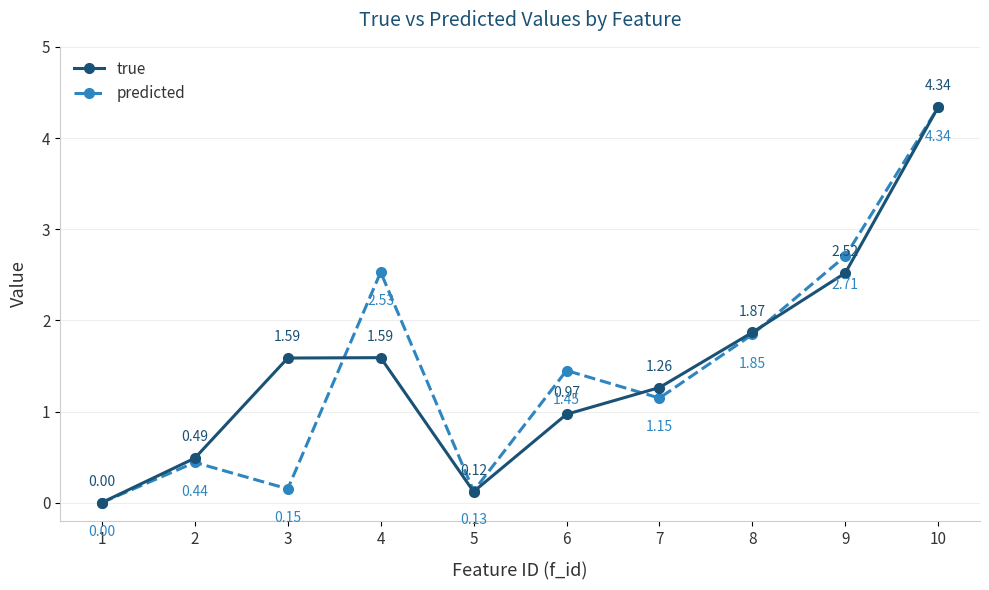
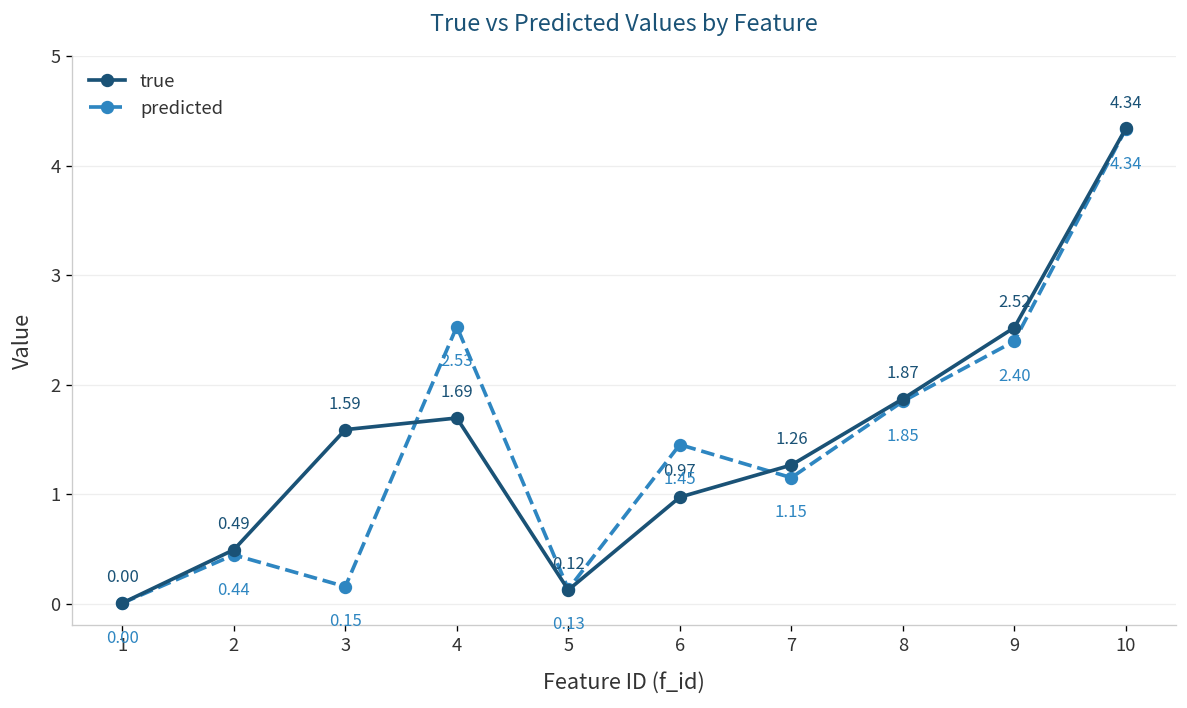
  {
    "true": {
      "2": 0.49,
      "3": 1.59,
-     "4": 1.59,
+     "4": 1.69,
      "7": 1.26,
      "9": 2.52
    },
    "predicted": {
      "2": 0.44,
      "3": 0.15,
      "4": 2.53,
      "7": 1.15,
-     "9": 2.71
+     "9": 2.40
    }
  }
